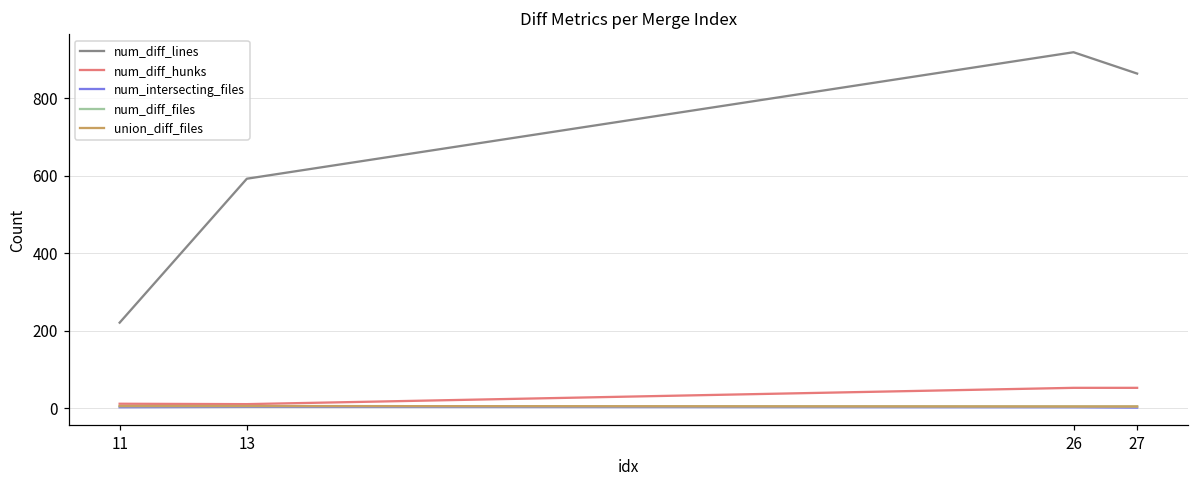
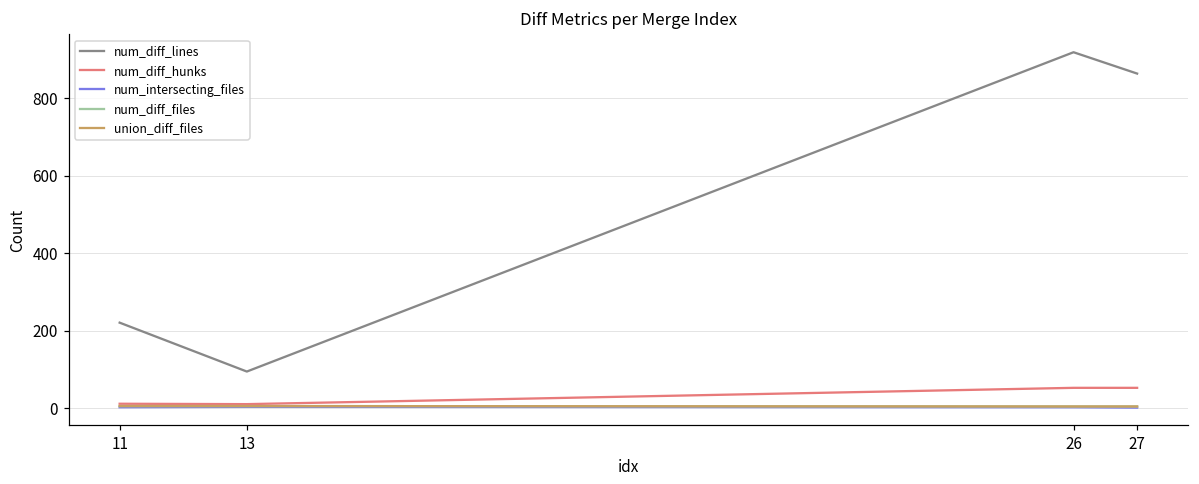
  {
    "num_diff_lines": {
      "11": 220,
-     "13": 590,
+     "13": 100,
      "26": 920,
      "27": 860
    }
  }
